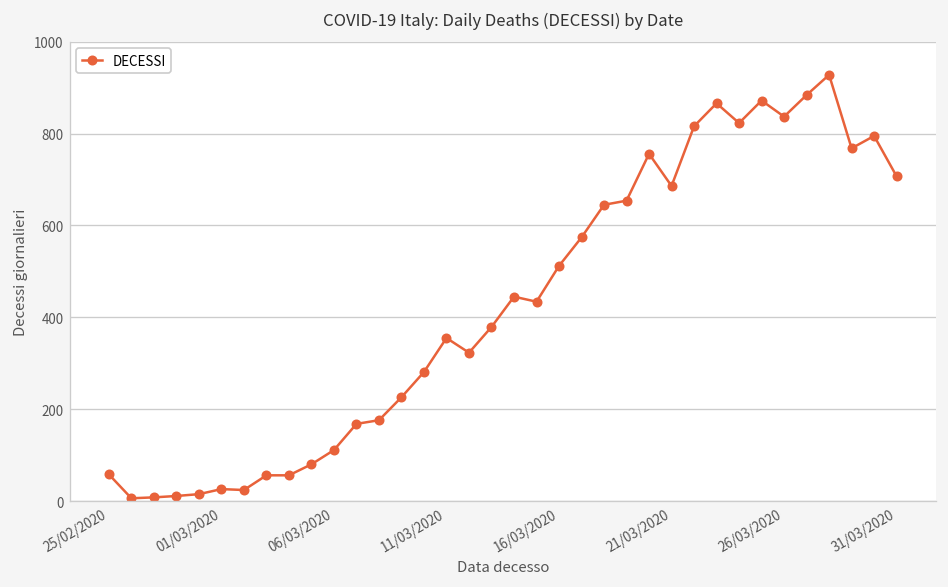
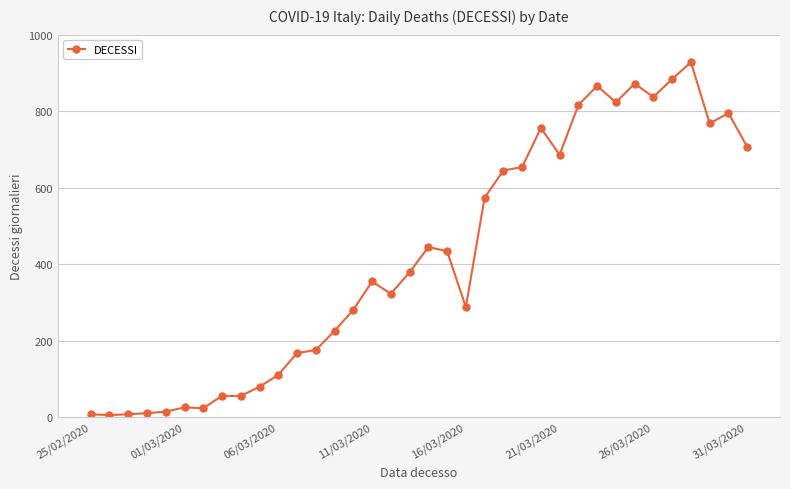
  {
-   "25/02/2020": 60,
+   "25/02/2020": 10,
    "01/03/2020": 30,
    "06/03/2020": 110,
    "11/03/2020": 360,
-   "16/03/2020": 510,
+   "16/03/2020": 290,
    "21/03/2020": 690,
    "26/03/2020": 840,
    "31/03/2020": 710
  }
